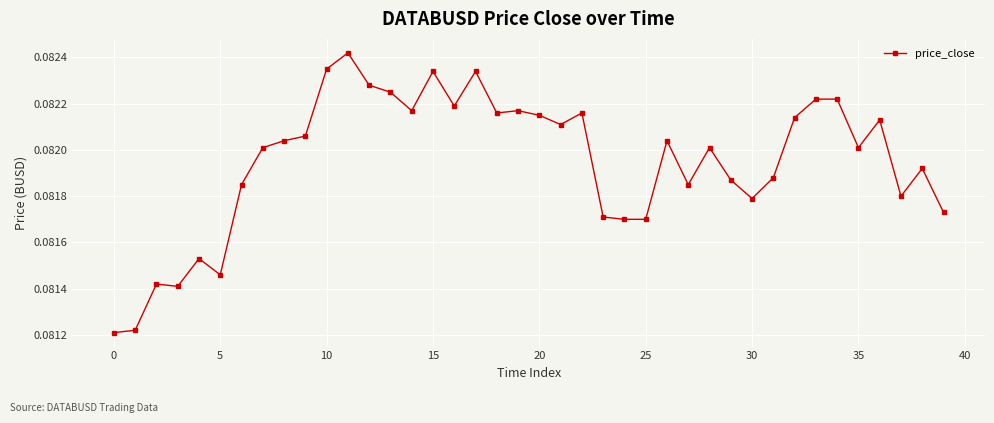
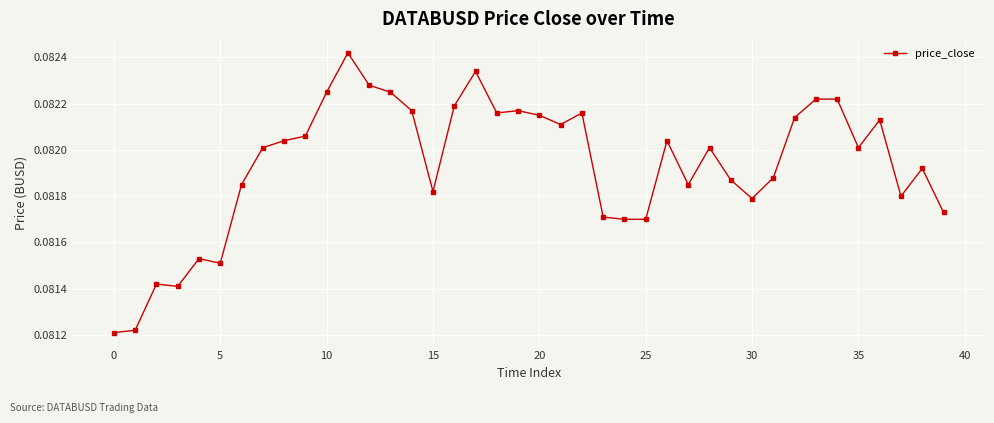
  {
    "0": 0.08121,
-   "5": 0.08146,
-   "10": 0.08235,
-   "15": 0.08234,
+   "5": 0.08151,
+   "10": 0.08225,
+   "15": 0.08182,
    "20": 0.08215,
    "25": 0.08170,
    "30": 0.08179,
    "35": 0.08201
  }
